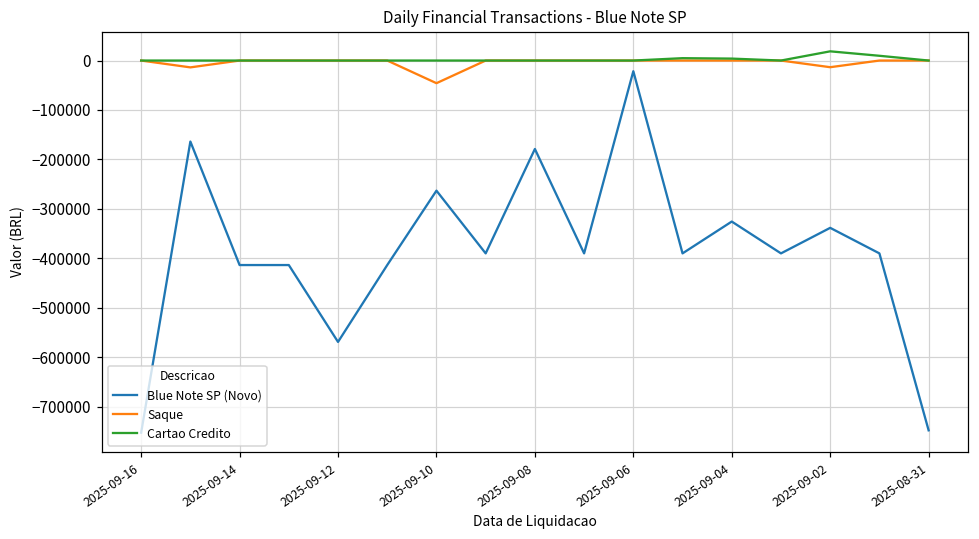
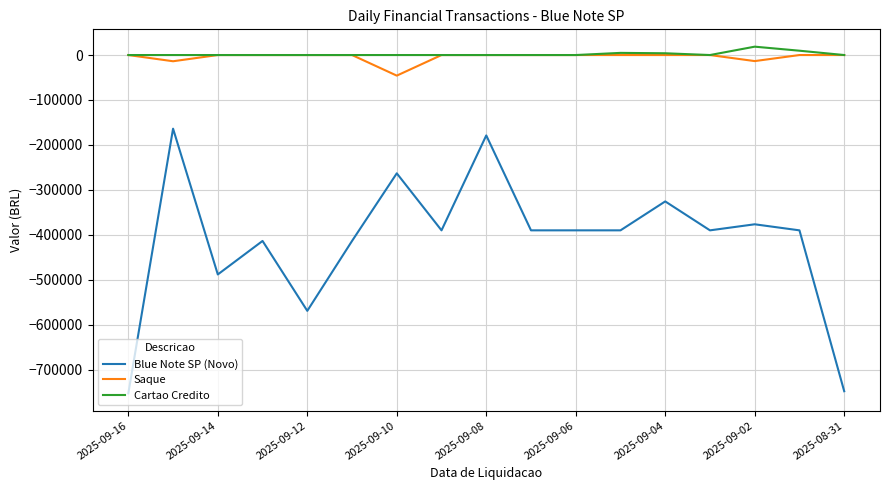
  {
    "Blue Note SP (Novo)": {
-     "2025-09-14": -410000,
+     "2025-09-14": -490000,
      "2025-09-12": -570000,
      "2025-09-10": -260000,
      "2025-09-08": -180000,
-     "2025-09-06": -20000,
+     "2025-09-06": -390000,
      "2025-09-04": -330000,
-     "2025-09-02": -340000,
+     "2025-09-02": -380000,
      "2025-08-31": -750000
    },
    "Saque": {
      "2025-09-10": -50000,
      "2025-09-02": -10000
    },
    "Cartao Credito": {
      "2025-09-10": 0,
      "2025-09-02": 20000
    }
  }
